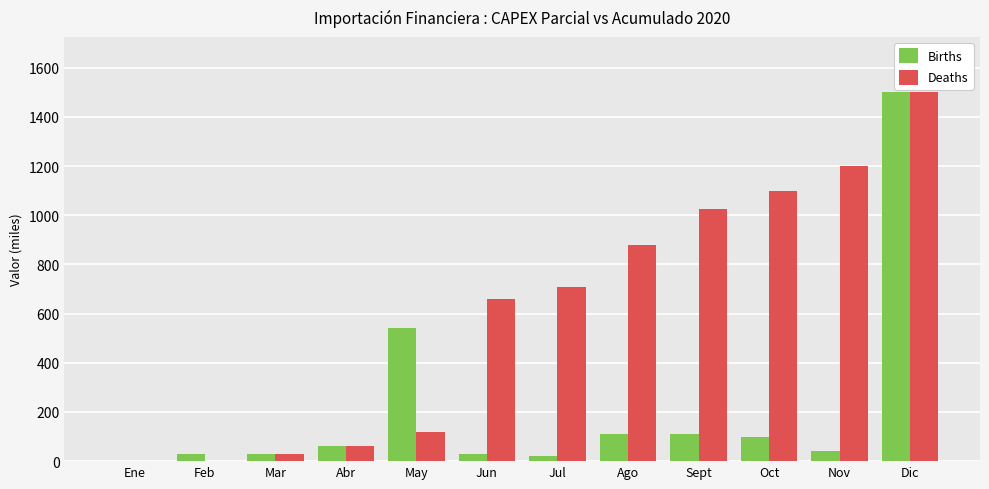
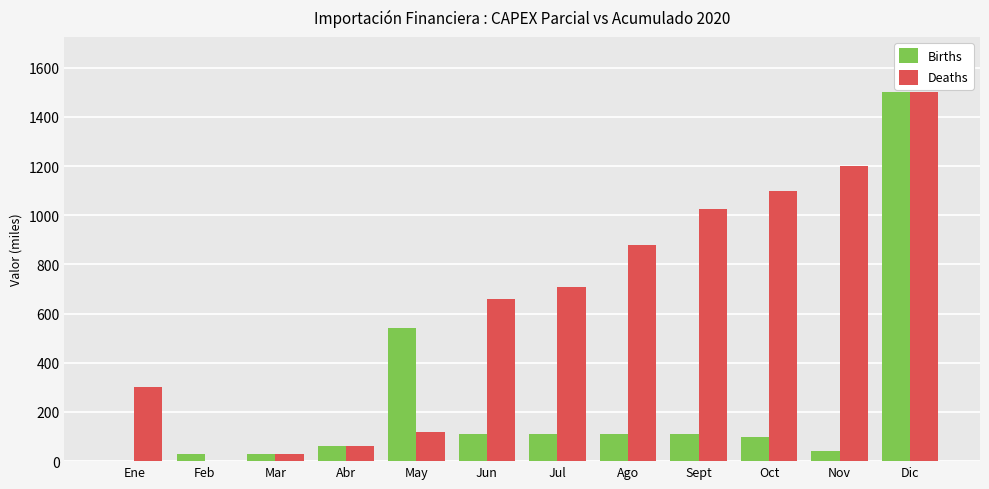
  {
    "Births": {
      "Ene": 0,
      "Feb": 30,
      "Mar": 30,
      "Abr": 60,
      "May": 540,
-     "Jun": 30,
-     "Jul": 20,
+     "Jun": 110,
+     "Jul": 110,
      "Ago": 110,
      "Sept": 110,
      "Oct": 100,
      "Nov": 40,
      "Dic": 1500
    },
    "Deaths": {
-     "Ene": 0,
+     "Ene": 300,
      "Feb": 0,
      "Mar": 30,
      "Abr": 60,
      "May": 120,
      "Jun": 660,
      "Jul": 710,
      "Ago": 880,
      "Sept": 1020,
      "Oct": 1100,
      "Nov": 1200,
      "Dic": 1500
    }
  }
